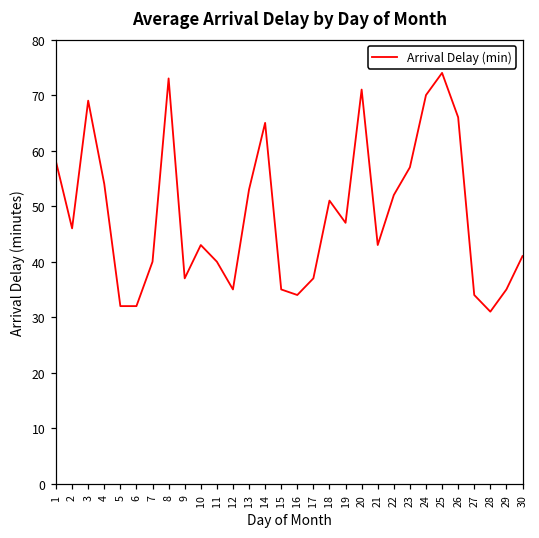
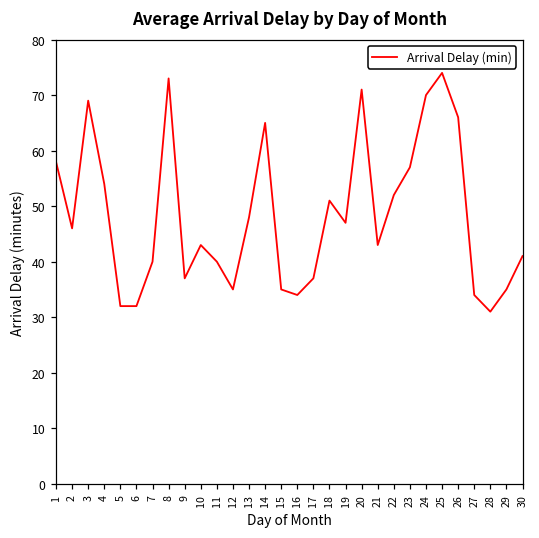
  {
    "1": 58,
    "2": 46,
    "3": 69,
    "4": 54,
    "5": 32,
    "6": 32,
    "7": 40,
    "8": 73,
    "9": 37,
    "10": 43,
    "11": 40,
    "12": 35,
-   "13": 53,
+   "13": 48,
    "14": 65,
    "15": 35,
    "16": 34,
    "17": 37,
    "18": 51,
    "19": 47,
    "20": 71,
    "21": 43,
    "22": 52,
    "23": 57,
    "24": 70,
    "25": 74,
    "26": 66,
    "27": 34,
    "28": 31,
    "29": 35,
    "30": 41
  }
